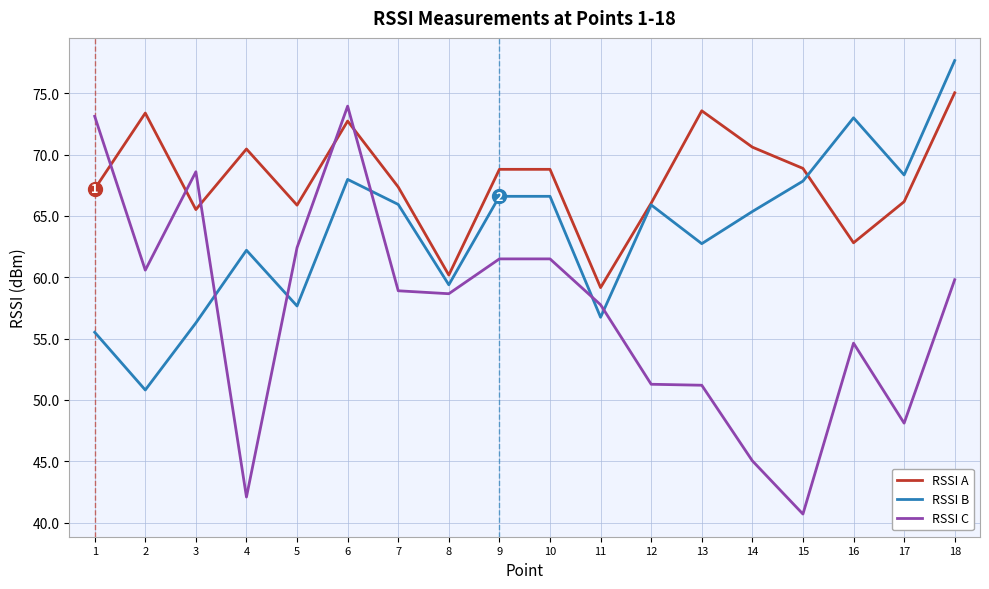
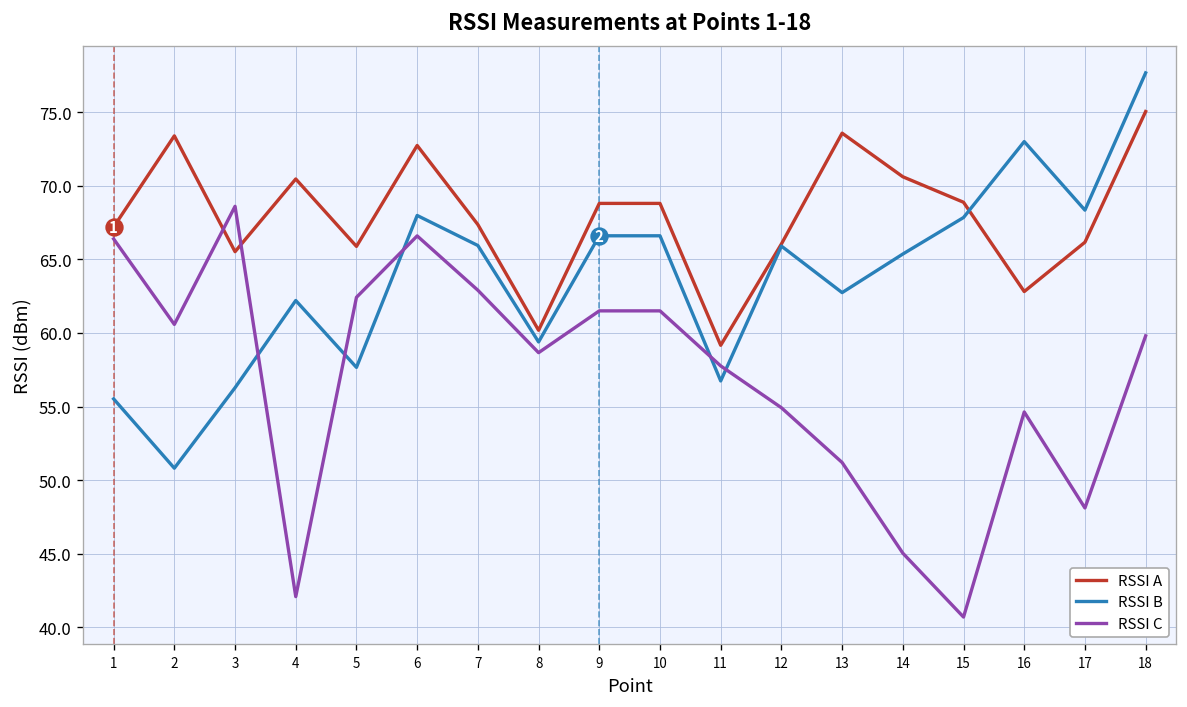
  {
    "RSSI C": {
-     "1": 73.1,
+     "1": 66.4,
      "2": 60.6,
      "3": 68.6,
      "4": 42.1,
      "5": 62.4,
-     "6": 74.0,
-     "7": 58.9,
+     "6": 66.6,
+     "7": 62.9,
      "8": 58.7,
      "9": 61.5,
      "10": 61.5,
      "11": 57.8,
-     "12": 51.3,
+     "12": 54.9,
      "13": 51.2,
      "14": 45.0,
      "15": 40.7,
      "16": 54.6,
      "17": 48.1,
      "18": 59.8
    }
  }
